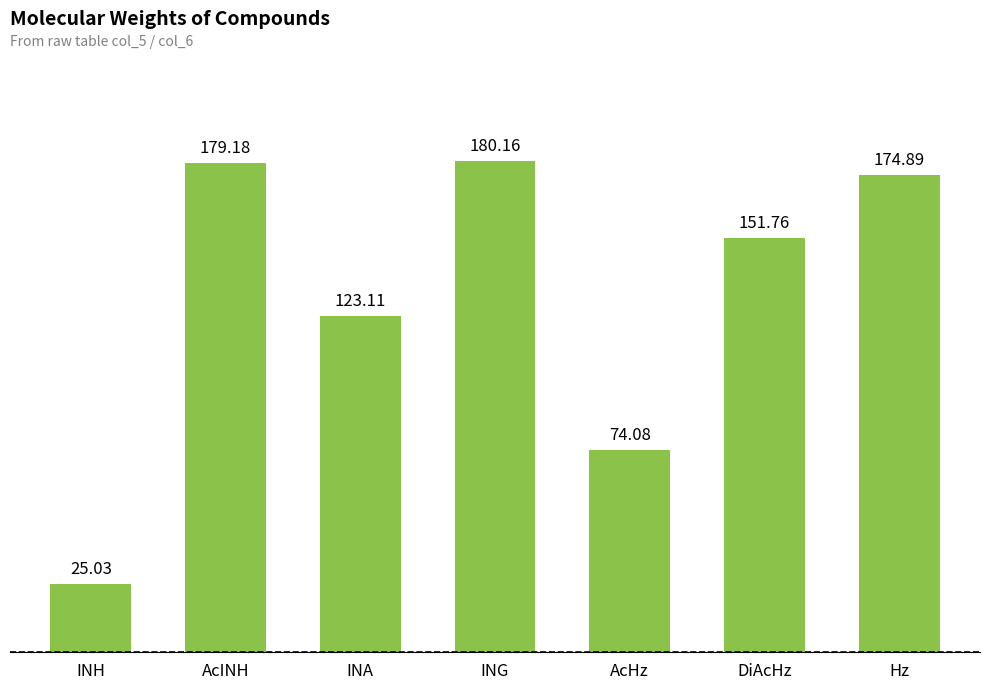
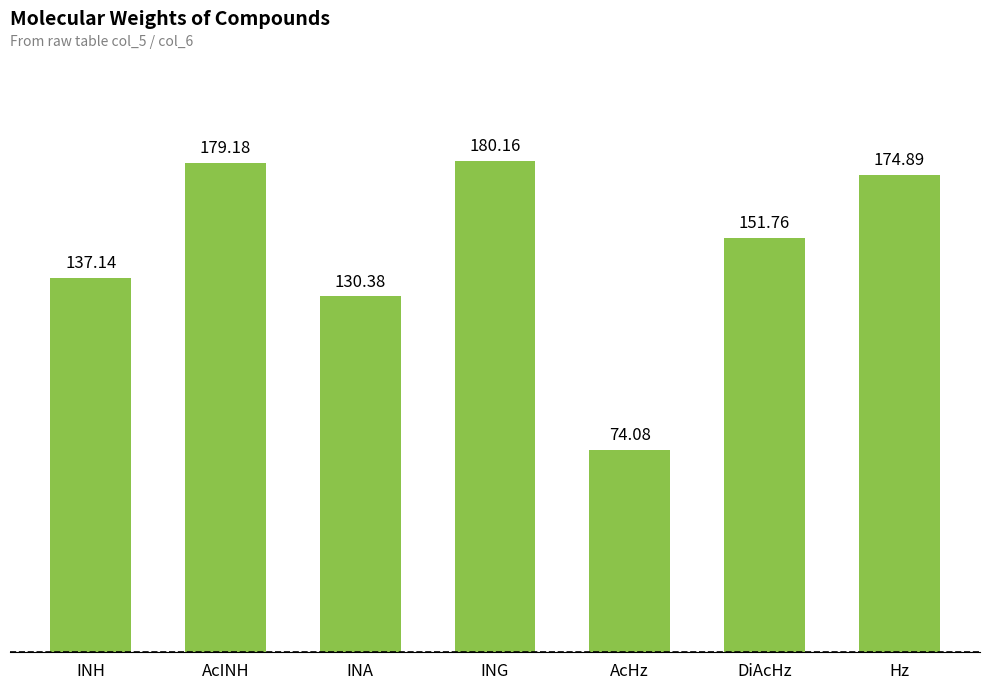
  {
-   "INH": 25.03,
+   "INH": 137.14,
    "AcINH": 179.18,
-   "INA": 123.11,
+   "INA": 130.38,
    "ING": 180.16,
    "AcHz": 74.08,
    "DiAcHz": 151.76,
    "Hz": 174.89
  }
